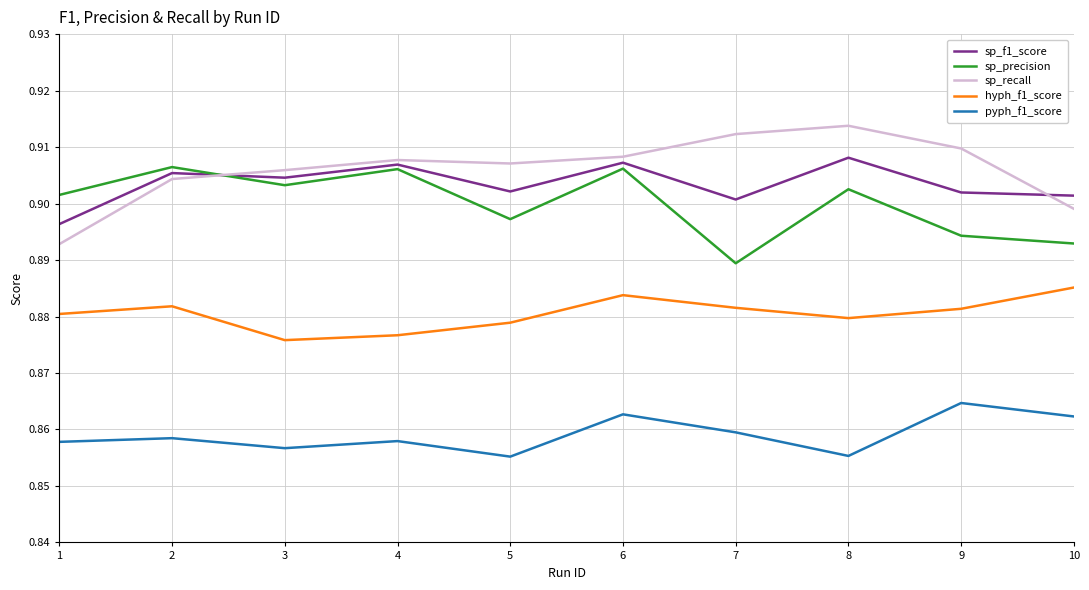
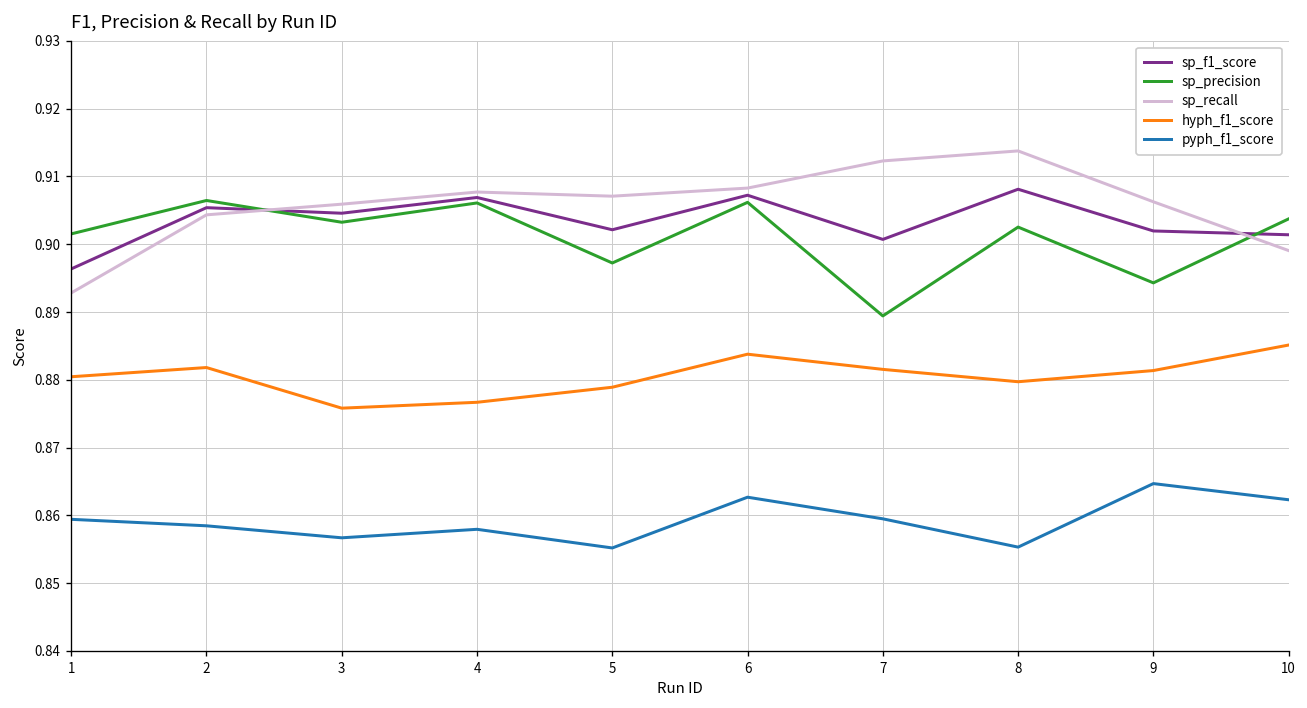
  {
    "sp_f1_score": {
      "1": 0.896,
      "2": 0.905,
      "3": 0.905,
      "4": 0.907,
      "5": 0.902,
      "6": 0.907,
      "7": 0.901,
      "8": 0.908,
      "9": 0.902,
      "10": 0.901
    },
    "sp_precision": {
      "1": 0.902,
      "2": 0.906,
      "3": 0.903,
      "4": 0.906,
      "5": 0.897,
      "6": 0.906,
      "7": 0.889,
      "8": 0.903,
      "9": 0.894,
-     "10": 0.893
+     "10": 0.904
    },
    "sp_recall": {
      "1": 0.893,
      "2": 0.904,
      "3": 0.906,
      "4": 0.908,
      "5": 0.907,
      "6": 0.908,
      "7": 0.912,
      "8": 0.914,
-     "9": 0.910,
+     "9": 0.906,
      "10": 0.899
    },
    "hyph_f1_score": {
      "1": 0.880,
      "2": 0.882,
      "3": 0.876,
      "4": 0.877,
      "5": 0.879,
      "6": 0.884,
      "7": 0.882,
      "8": 0.880,
      "9": 0.881,
      "10": 0.885
    },
    "pyph_f1_score": {
-     "1": 0.858,
+     "1": 0.859,
      "2": 0.858,
      "3": 0.857,
      "4": 0.858,
      "5": 0.855,
      "6": 0.863,
      "7": 0.859,
      "8": 0.855,
      "9": 0.865,
      "10": 0.862
    }
  }
